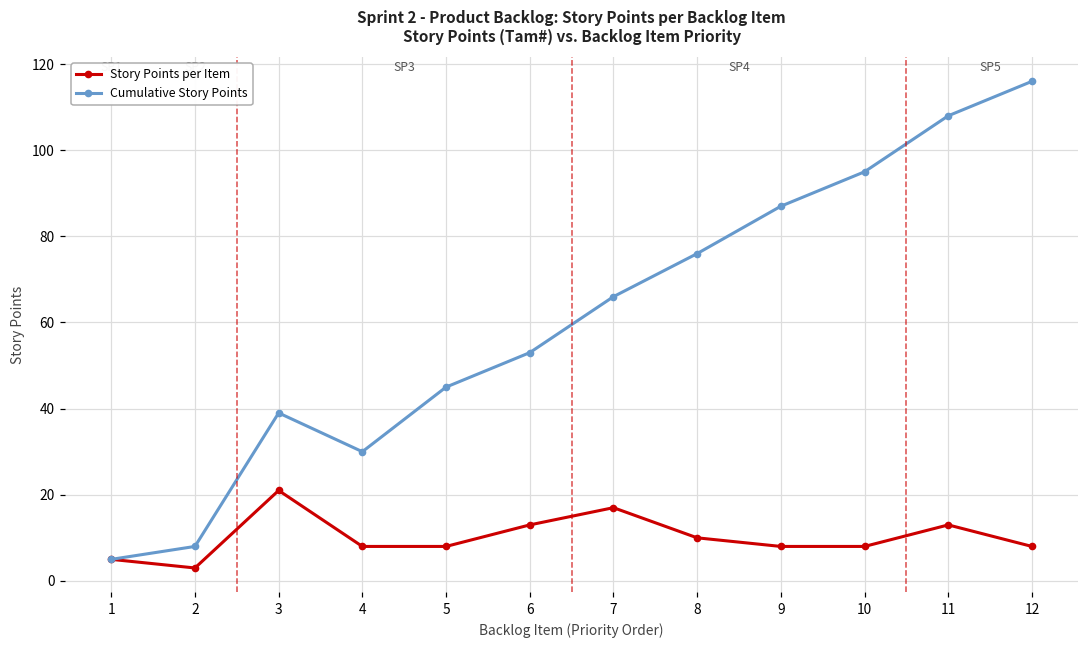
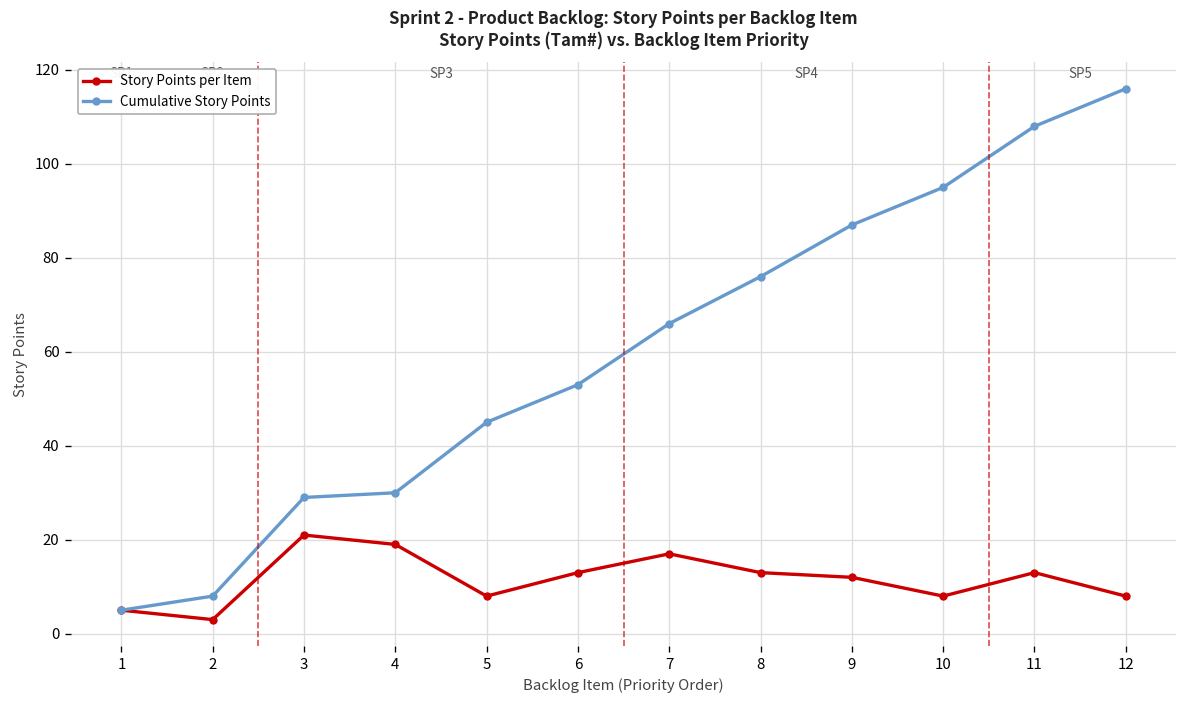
  {
    "Story Points per Item": {
      "2": 3,
      "3": 21,
-     "4": 8,
+     "4": 19,
      "5": 8,
      "6": 13,
      "7": 17,
-     "8": 10,
-     "9": 8,
+     "8": 13,
+     "9": 12,
      "10": 8,
      "11": 13,
      "12": 8
    },
    "Cumulative Story Points": {
      "2": 8,
-     "3": 39,
+     "3": 29,
      "4": 30,
      "5": 45,
      "6": 53,
      "7": 66,
      "8": 76,
      "9": 87,
      "10": 95,
      "11": 108,
      "12": 116
    }
  }
